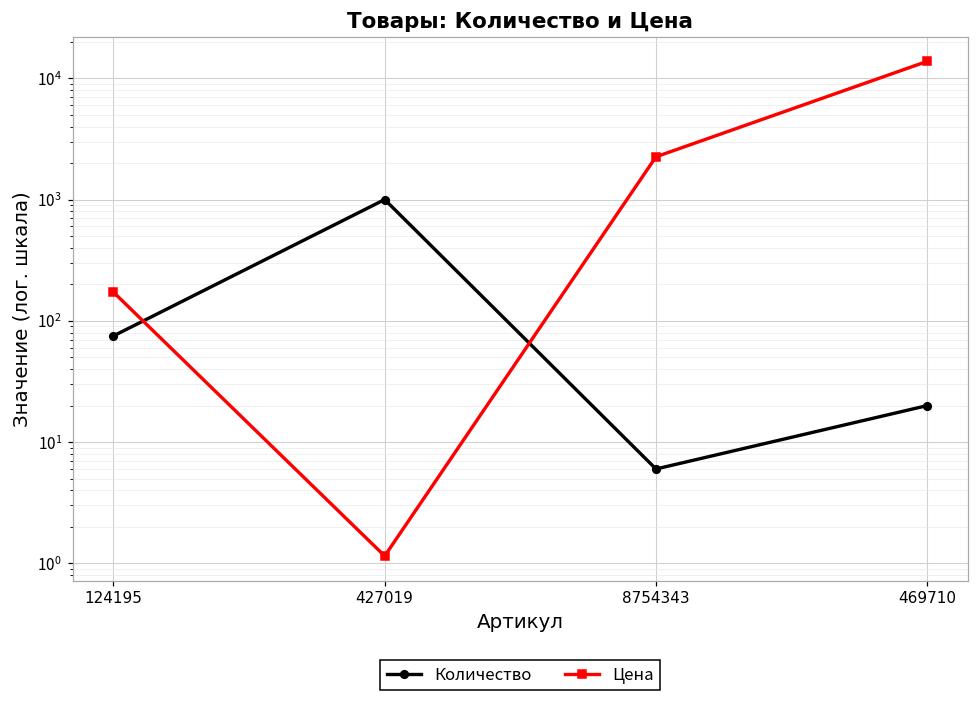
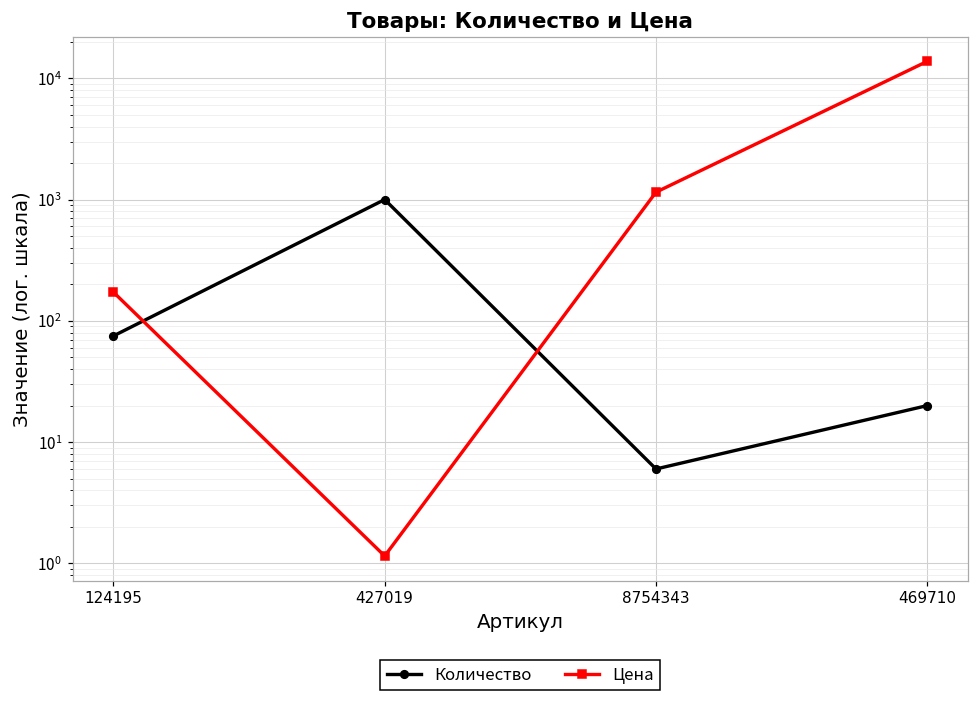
  {
    "Количество": {
      "124195": 80,
      "427019": 1000,
      "8754343": 6,
      "469710": 20
    },
    "Цена": {
      "124195": 170,
      "427019": 1.2,
-     "8754343": 2300,
+     "8754343": 1200,
      "469710": 14000
    }
  }
